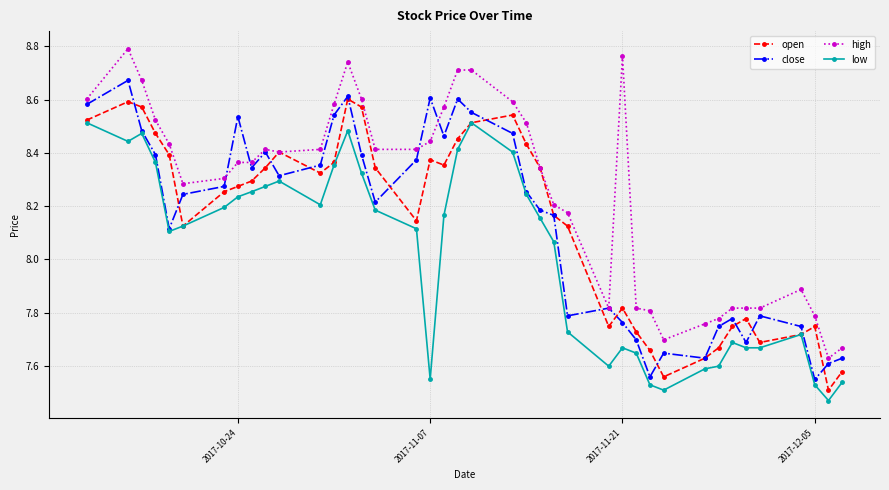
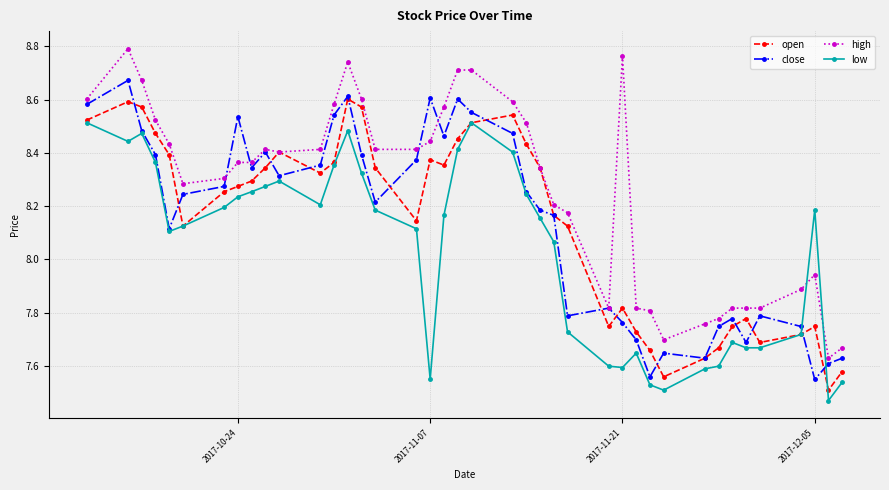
  {
    "open": {
      "2017-10-24": 8.27,
      "2017-11-07": 8.37,
      "2017-11-21": 7.82,
      "2017-12-05": 7.75
    },
    "close": {
      "2017-10-24": 8.54,
      "2017-11-07": 8.61,
      "2017-11-21": 7.76,
      "2017-12-05": 7.55
    },
    "high": {
      "2017-10-24": 8.36,
      "2017-11-07": 8.44,
      "2017-11-21": 8.76,
-     "2017-12-05": 7.79
+     "2017-12-05": 7.94
    },
    "low": {
      "2017-10-24": 8.24,
      "2017-11-07": 7.55,
-     "2017-11-21": 7.67,
-     "2017-12-05": 7.53
+     "2017-11-21": 7.59,
+     "2017-12-05": 8.19
    }
  }
